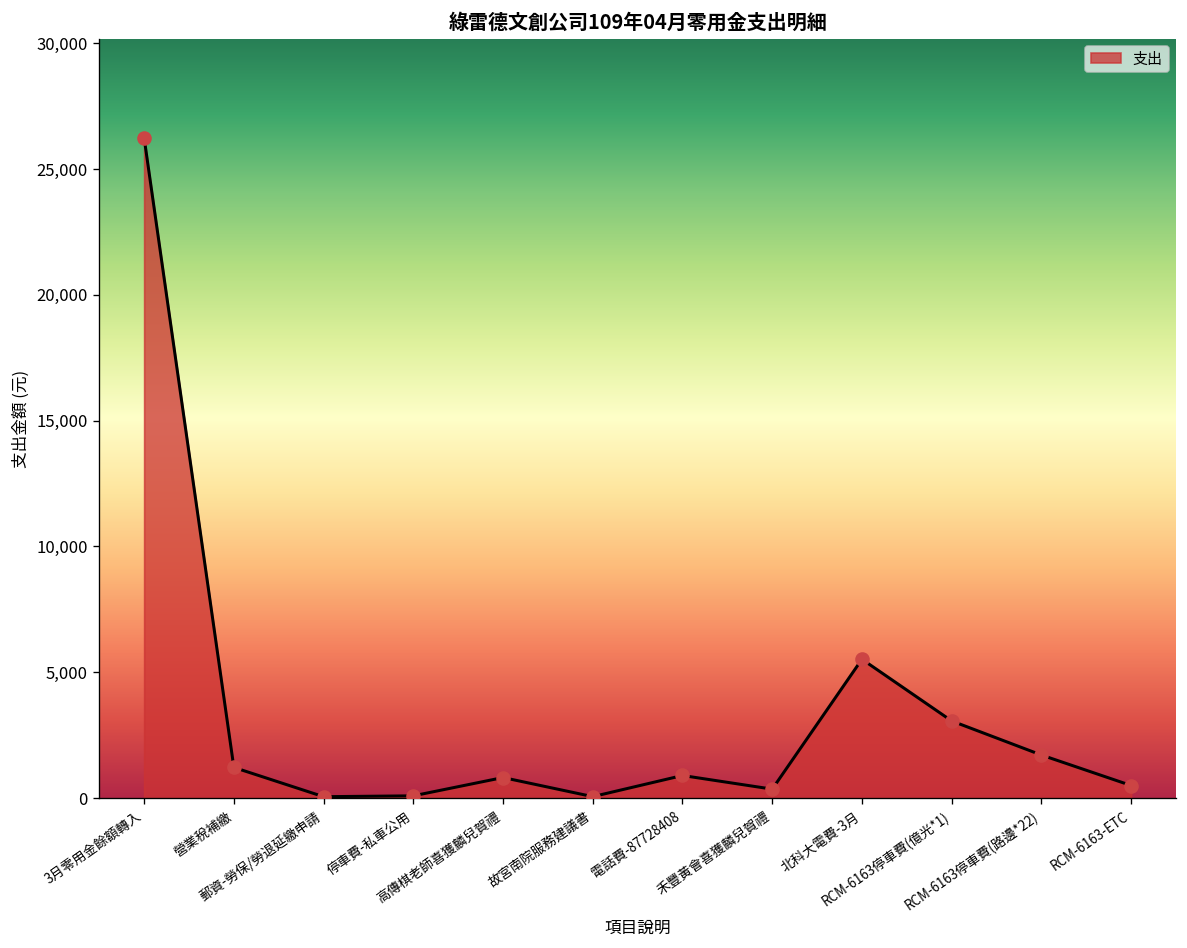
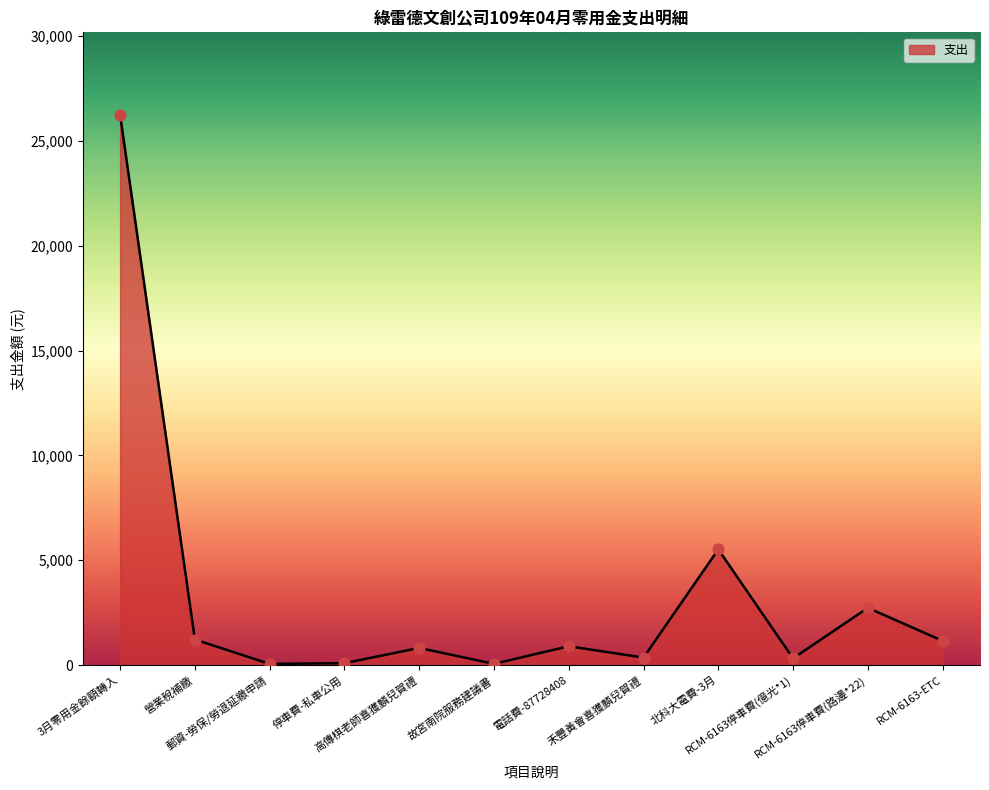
  {
    "3月零用金餘額轉入": "26,200",
    "營業稅補繳": "1,200",
    "郵資-勞保/勞退延繳申請": "100",
    "停車費-私車公用": "100",
    "高傳棋老師喜獲麟兒賀禮": "800",
    "故宮南院服務建議書": "100",
    "電話費-87728408": "900",
    "禾豐黃會喜獲麟兒賀禮": "400",
    "北科大電費-3月": "5,500",
-   "RCM-6163停車費(億光*1)": "3,100",
-   "RCM-6163停車費(路邊*22)": "1,700",
-   "RCM-6163-ETC": "500"
+   "RCM-6163停車費(億光*1)": "300",
+   "RCM-6163停車費(路邊*22)": "2,700",
+   "RCM-6163-ETC": "1,200"
  }
